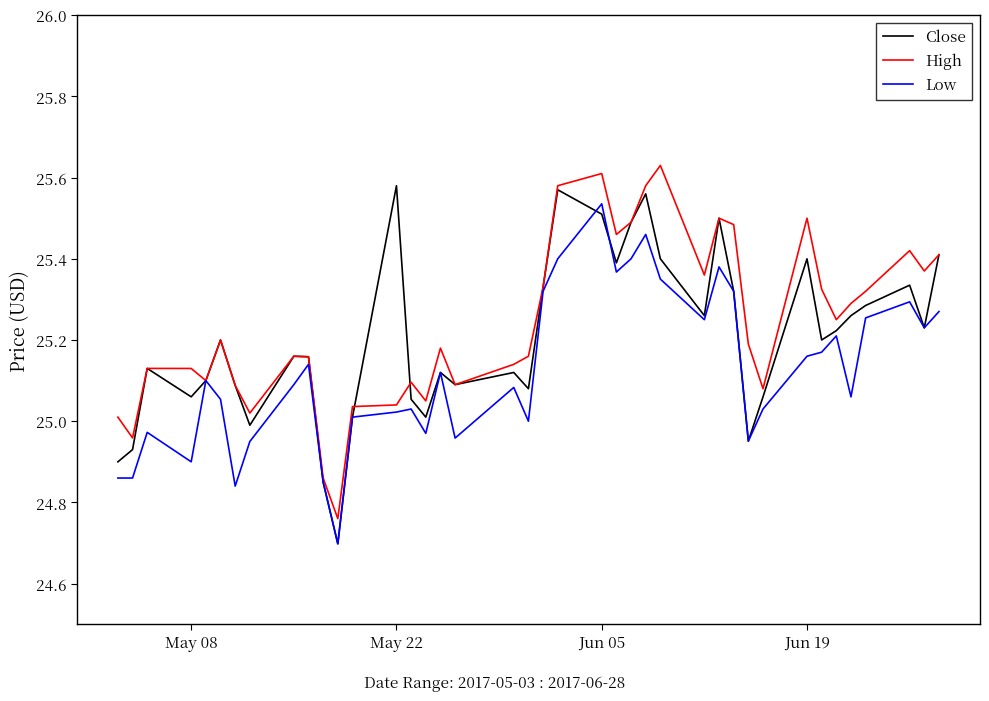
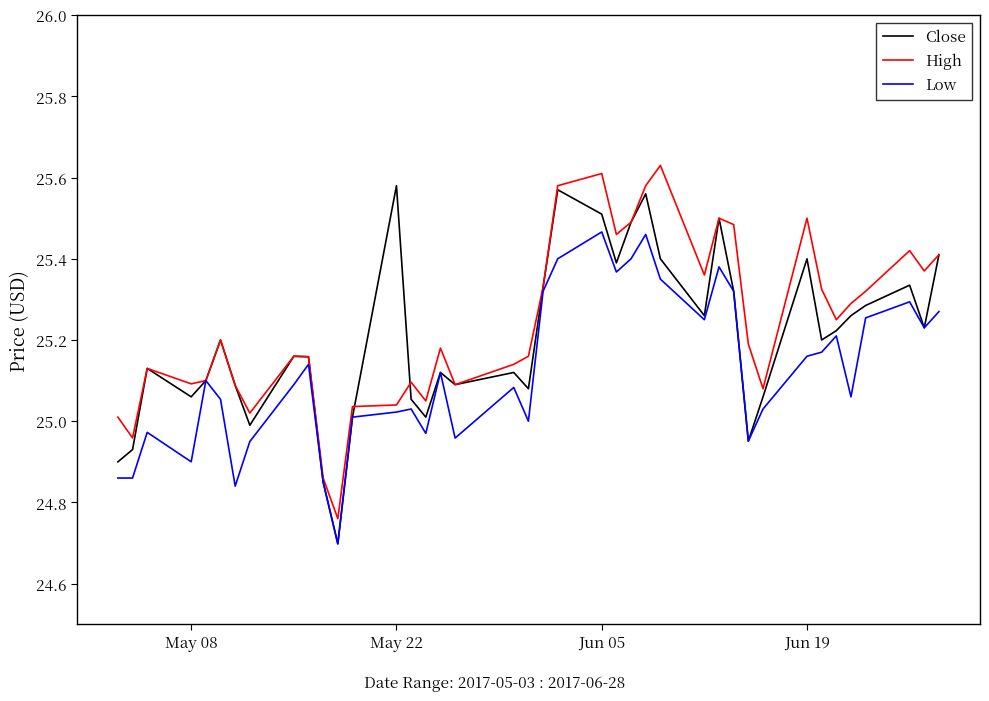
  {
    "Close": {
      "May 08": 25.06,
      "May 22": 25.58,
      "Jun 05": 25.51,
      "Jun 19": 25.40
    },
    "High": {
-     "May 08": 25.13,
+     "May 08": 25.09,
      "May 22": 25.04,
      "Jun 05": 25.61,
      "Jun 19": 25.50
    },
    "Low": {
      "May 08": 24.90,
      "May 22": 25.02,
-     "Jun 05": 25.54,
+     "Jun 05": 25.47,
      "Jun 19": 25.16
    }
  }
